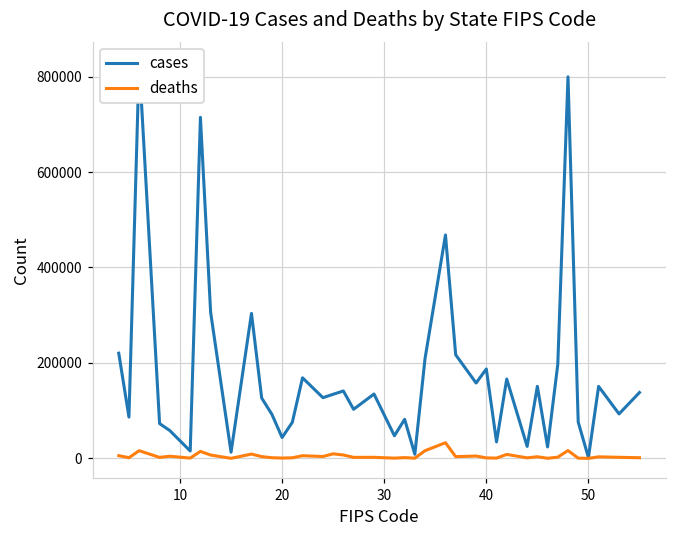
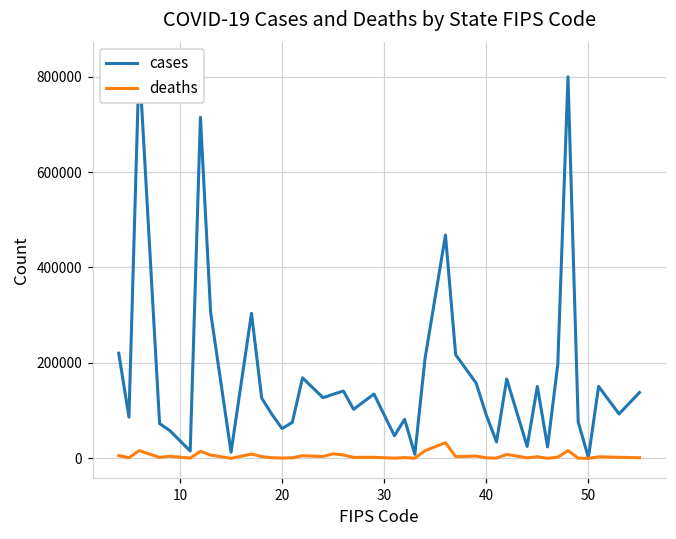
  {
    "cases": {
-     "20": 40000,
-     "40": 190000
+     "20": 60000,
+     "40": 90000
    },
    "deaths": {
      "20": 0,
      "40": 0
    }
  }
